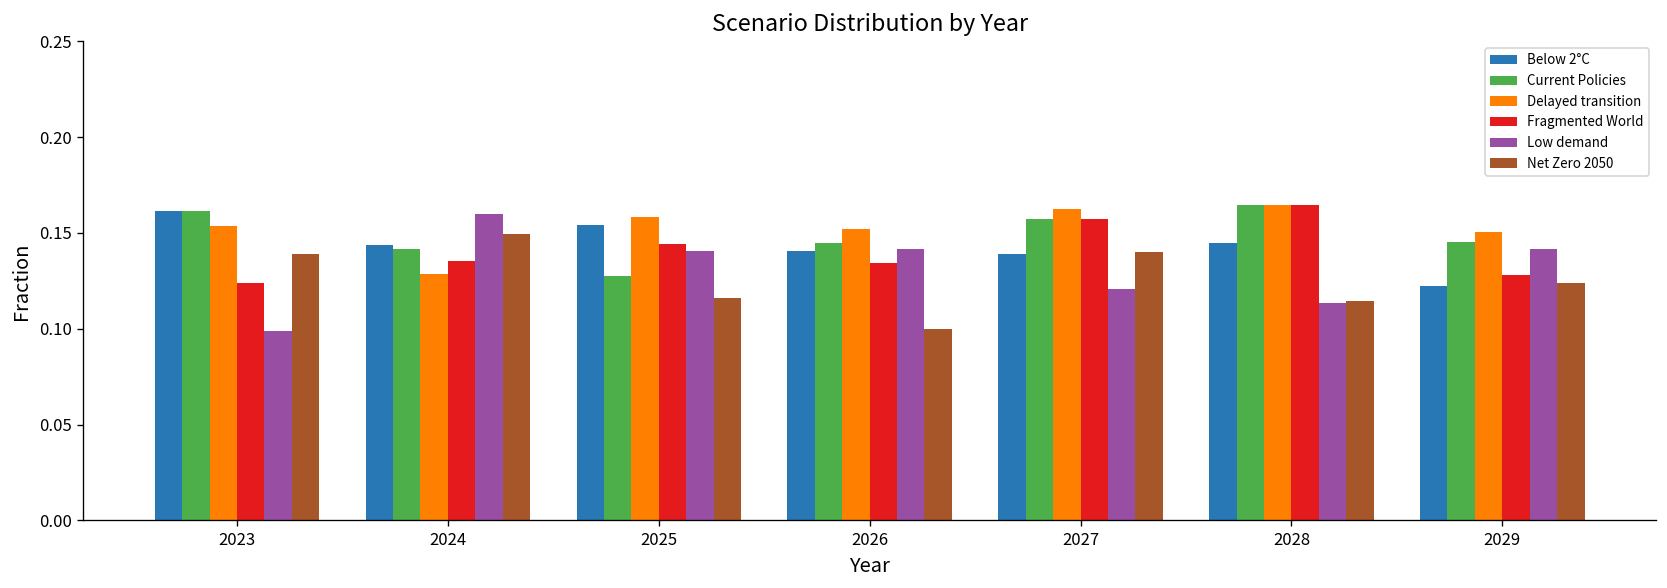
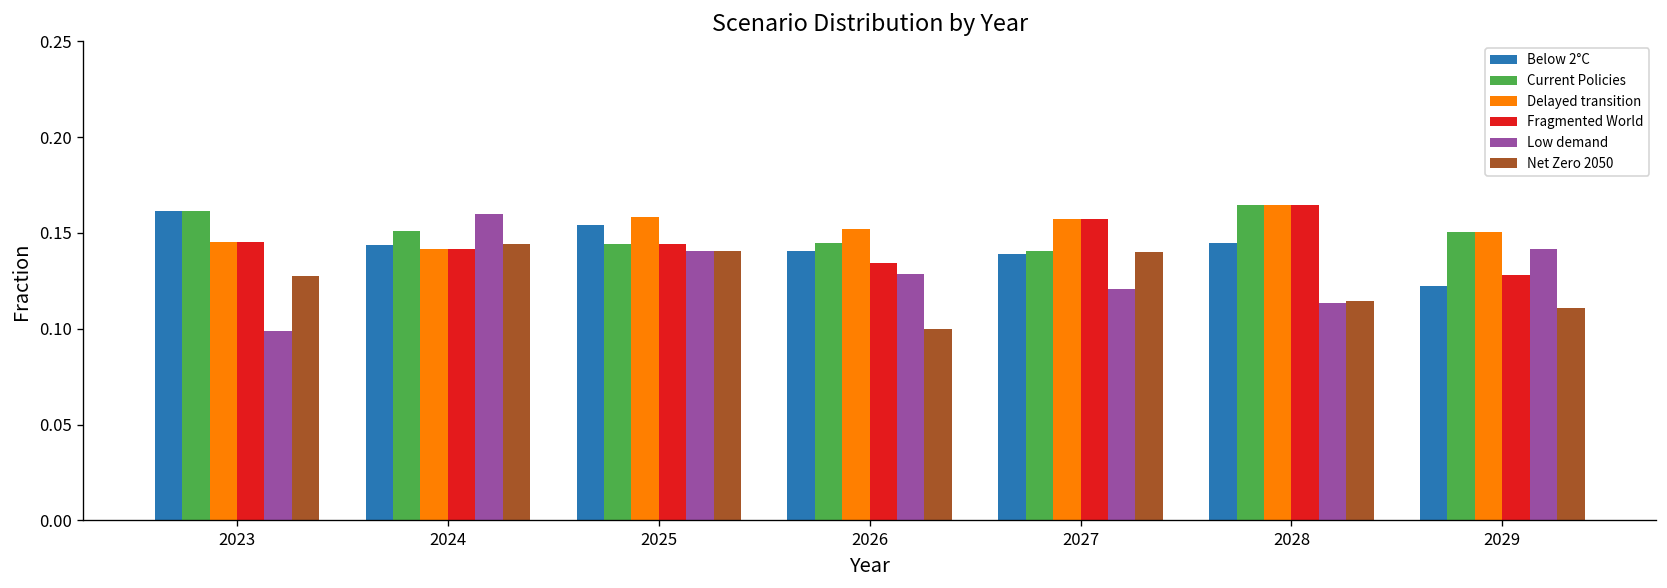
  {
    "Below 2°C": {
      "2023": 0.161,
      "2024": 0.143,
      "2025": 0.154,
      "2026": 0.141,
      "2027": 0.139,
      "2028": 0.145,
      "2029": 0.122
    },
    "Current Policies": {
      "2023": 0.162,
-     "2024": 0.142,
-     "2025": 0.127,
+     "2024": 0.151,
+     "2025": 0.144,
      "2026": 0.145,
-     "2027": 0.157,
+     "2027": 0.141,
      "2028": 0.164,
-     "2029": 0.145
+     "2029": 0.150
    },
    "Delayed transition": {
-     "2023": 0.154,
-     "2024": 0.129,
+     "2023": 0.145,
+     "2024": 0.142,
      "2025": 0.158,
      "2026": 0.152,
-     "2027": 0.163,
+     "2027": 0.157,
      "2028": 0.164,
      "2029": 0.150
    },
    "Fragmented World": {
-     "2023": 0.124,
-     "2024": 0.135,
+     "2023": 0.145,
+     "2024": 0.142,
      "2025": 0.144,
      "2026": 0.134,
      "2027": 0.157,
      "2028": 0.164,
      "2029": 0.128
    },
    "Low demand": {
      "2023": 0.099,
      "2024": 0.160,
      "2025": 0.140,
-     "2026": 0.142,
+     "2026": 0.128,
      "2027": 0.121,
      "2028": 0.113,
      "2029": 0.141
    },
    "Net Zero 2050": {
-     "2023": 0.139,
-     "2024": 0.150,
-     "2025": 0.116,
+     "2023": 0.127,
+     "2024": 0.144,
+     "2025": 0.141,
      "2026": 0.100,
      "2027": 0.140,
      "2028": 0.114,
-     "2029": 0.124
+     "2029": 0.111
    }
  }
